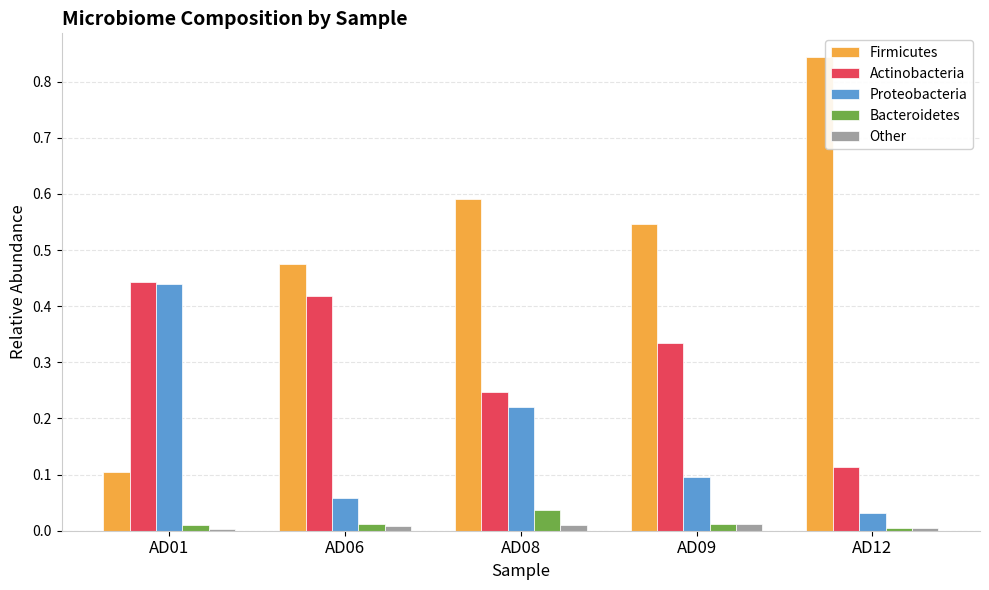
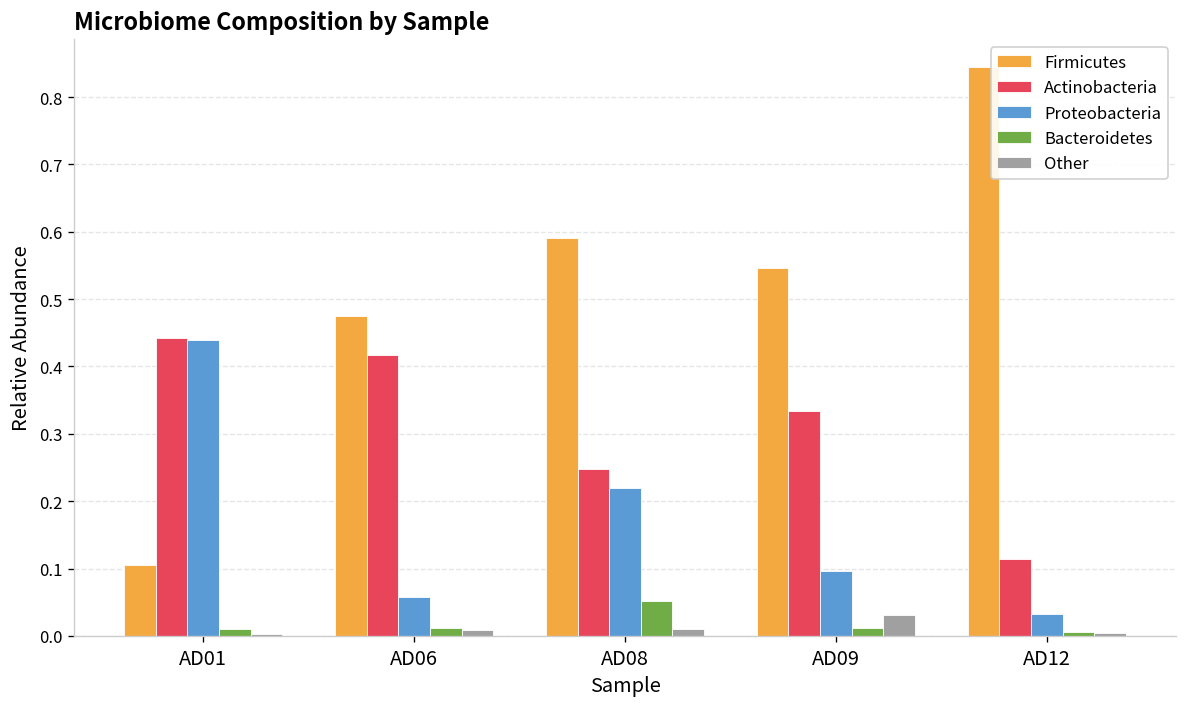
  {
    "Firmicutes": {
      "AD01": 0.11,
      "AD06": 0.47,
      "AD08": 0.59,
      "AD09": 0.55,
      "AD12": 0.84
    },
    "Actinobacteria": {
      "AD01": 0.44,
      "AD06": 0.42,
      "AD08": 0.25,
      "AD09": 0.33,
      "AD12": 0.11
    },
    "Proteobacteria": {
      "AD01": 0.44,
      "AD06": 0.06,
      "AD08": 0.22,
      "AD09": 0.10,
      "AD12": 0.03
    },
    "Bacteroidetes": {
      "AD01": 0.01,
      "AD06": 0.01,
-     "AD08": 0.04,
+     "AD08": 0.05,
      "AD09": 0.01,
      "AD12": 0.01
    },
    "Other": {
      "AD06": 0.01,
      "AD08": 0.01,
-     "AD09": 0.01,
+     "AD09": 0.03,
      "AD12": 0.00
    }
  }
